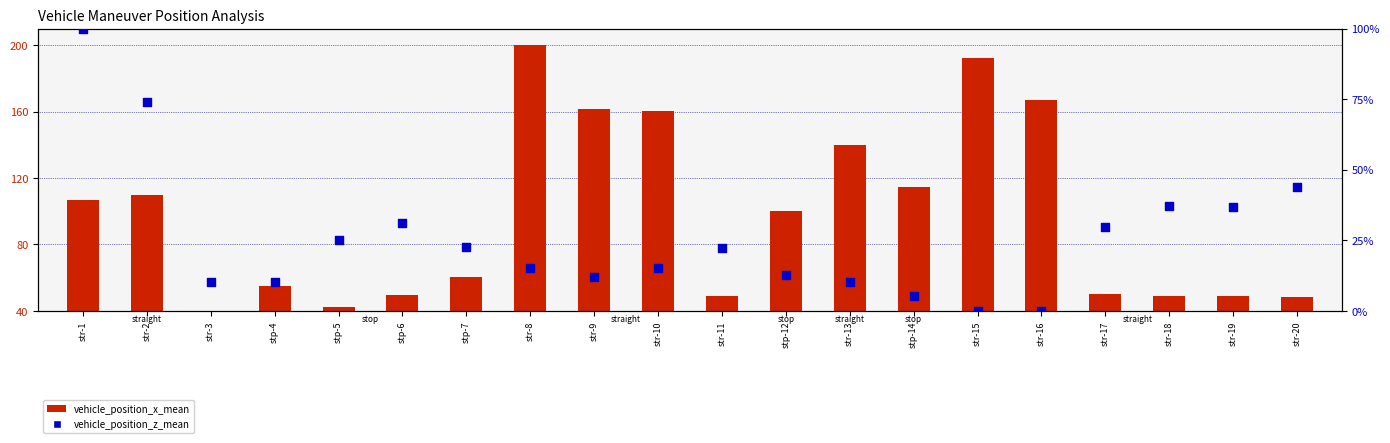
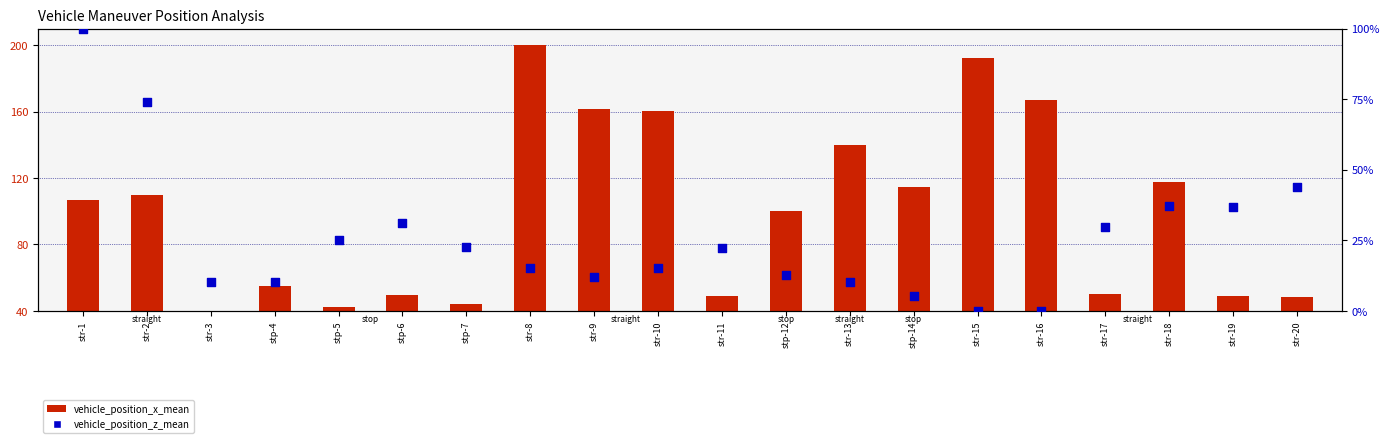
  {
    "vehicle_position_x_mean": {
      "str-1": 107,
      "str-2": 110,
      "str-3": 40,
      "stp-4": 55,
      "stp-5": 42,
      "stp-6": 50,
-     "stp-7": 60,
+     "stp-7": 44,
      "str-8": 200,
      "str-9": 161,
      "str-10": 160,
      "str-11": 49,
      "stp-12": 100,
      "str-13": 140,
      "stp-14": 114,
      "str-15": 192,
      "str-16": 167,
      "str-17": 50,
-     "str-18": 49,
+     "str-18": 117,
      "str-19": 49,
      "str-20": 48
    }
  }
